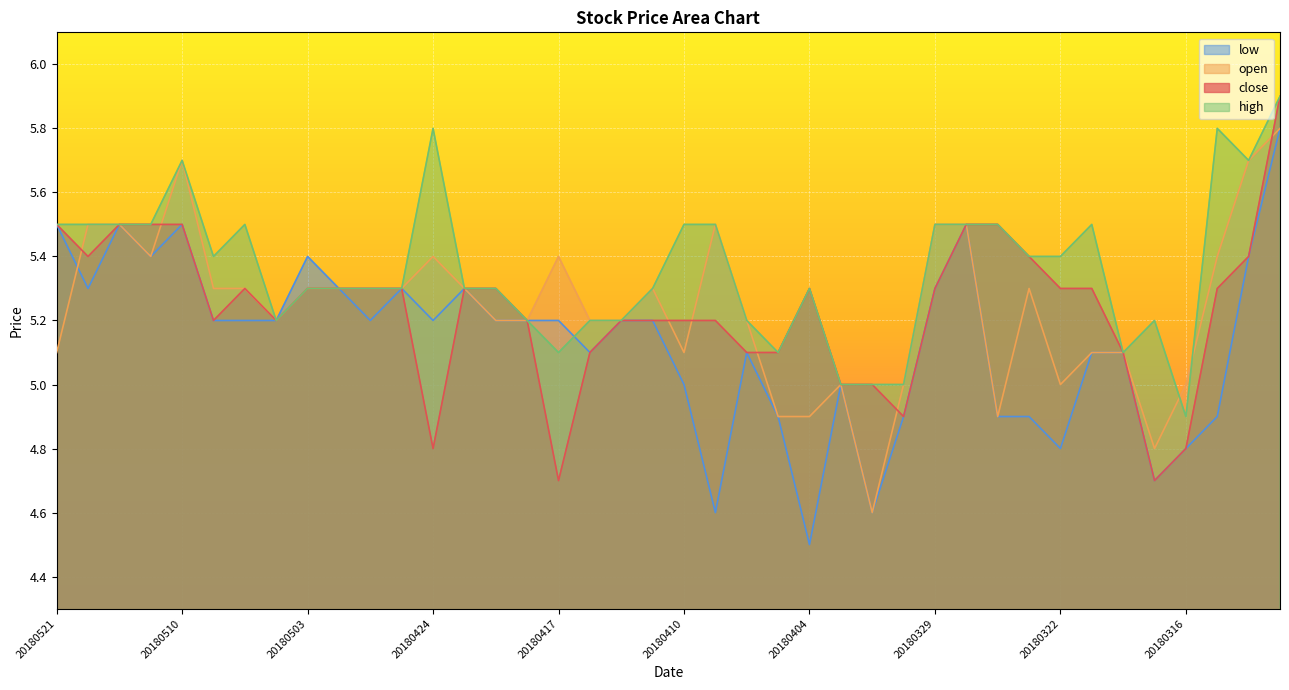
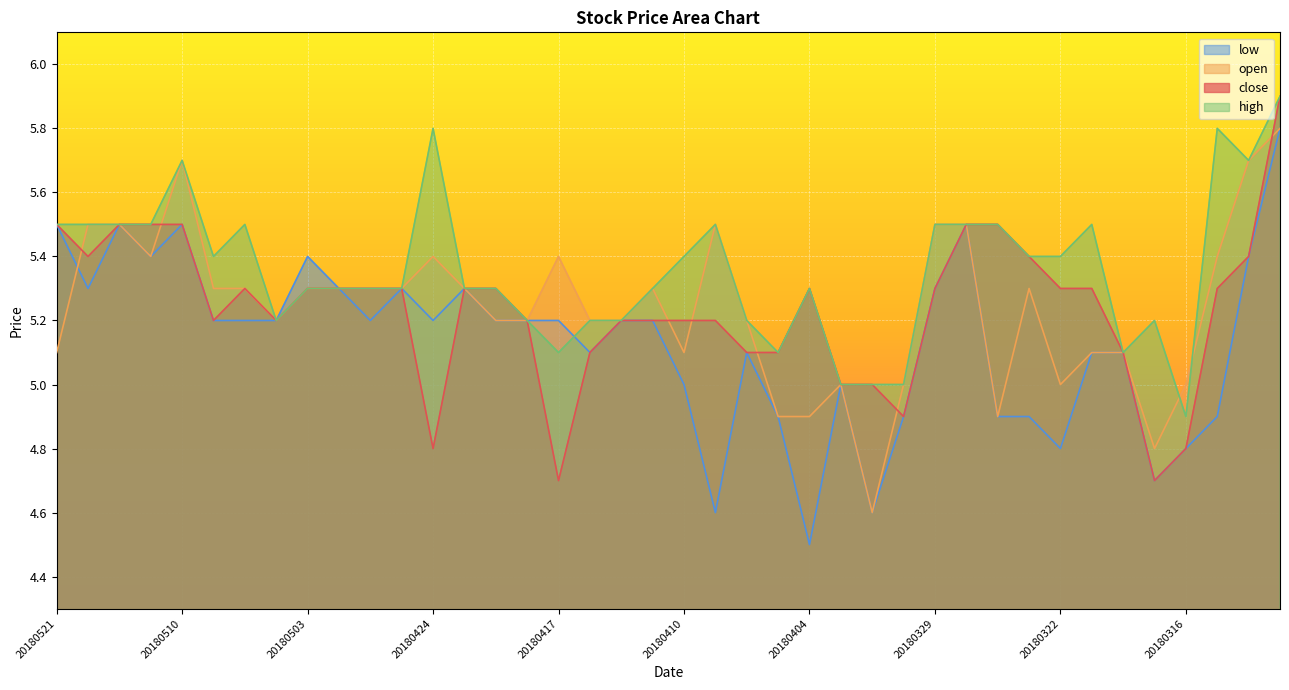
  {
    "low": {
      "20180503": 5.4,
      "20180424": 5.2,
      "20180417": 5.2,
      "20180410": 5.0,
      "20180404": 4.5,
      "20180322": 4.8
    },
    "open": {
      "20180521": 5.1,
      "20180424": 5.4,
      "20180417": 5.4,
      "20180410": 5.1,
      "20180404": 4.9,
      "20180322": 5.0,
      "20180316": 5.0
    },
    "close": {
      "20180424": 4.8,
      "20180417": 4.7,
      "20180410": 5.2,
      "20180322": 5.3
    },
    "high": {
      "20180424": 5.8,
      "20180417": 5.1,
-     "20180410": 5.5,
+     "20180410": 5.4,
      "20180322": 5.4,
      "20180316": 4.9
    }
  }
